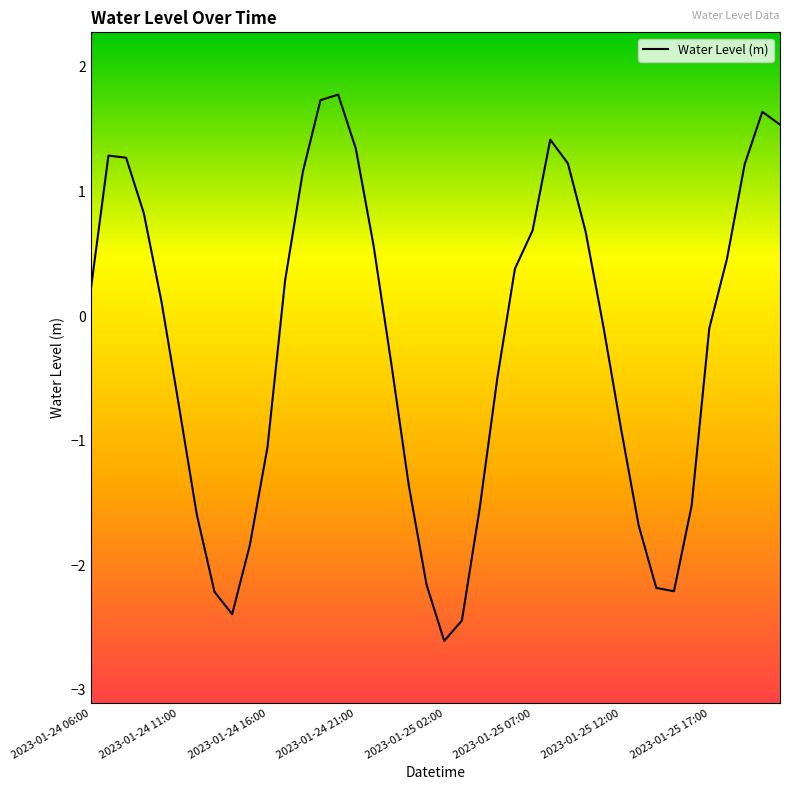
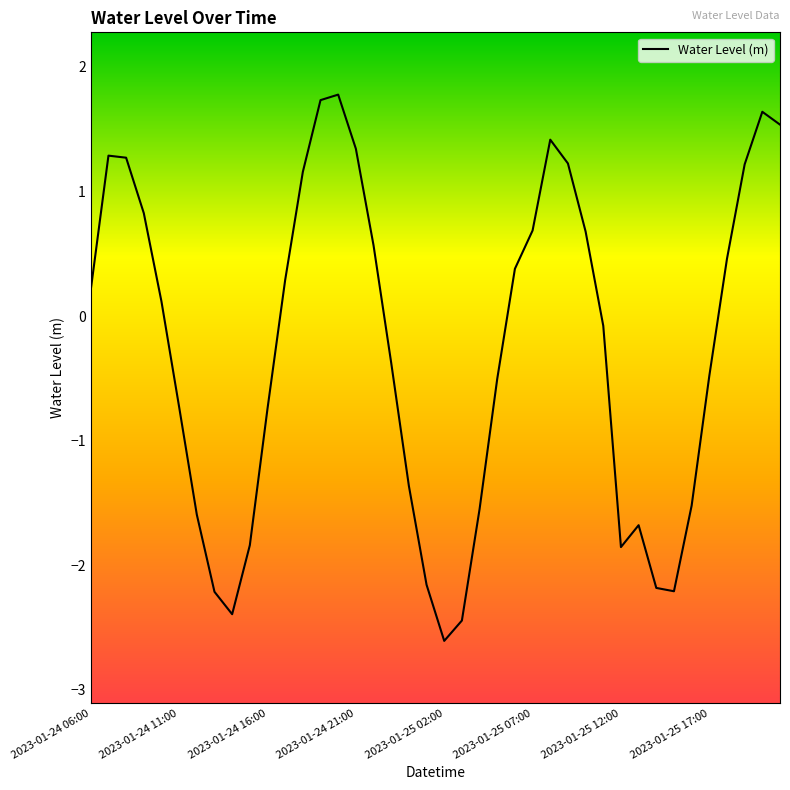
  {
    "2023-01-24 06:00": 0.21,
    "2023-01-24 11:00": -0.73,
-   "2023-01-24 16:00": -1.05,
+   "2023-01-24 16:00": -0.74,
    "2023-01-24 21:00": 1.34,
    "2023-01-25 02:00": -2.61,
    "2023-01-25 07:00": 0.69,
-   "2023-01-25 12:00": -0.90,
-   "2023-01-25 17:00": -0.10
+   "2023-01-25 12:00": -1.85,
+   "2023-01-25 17:00": -0.48
  }
